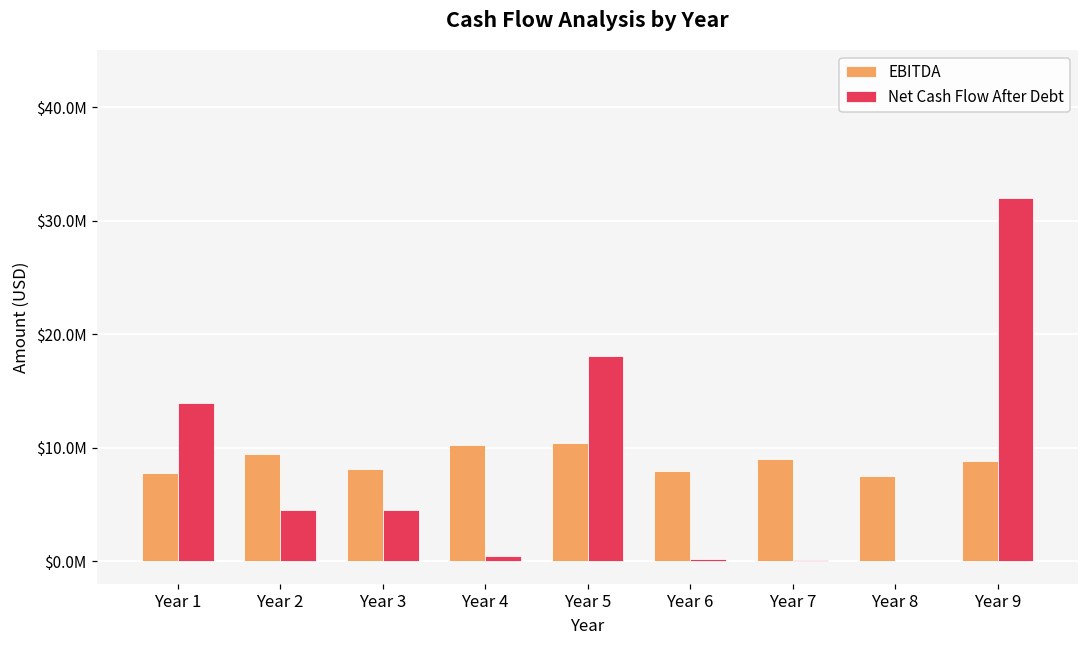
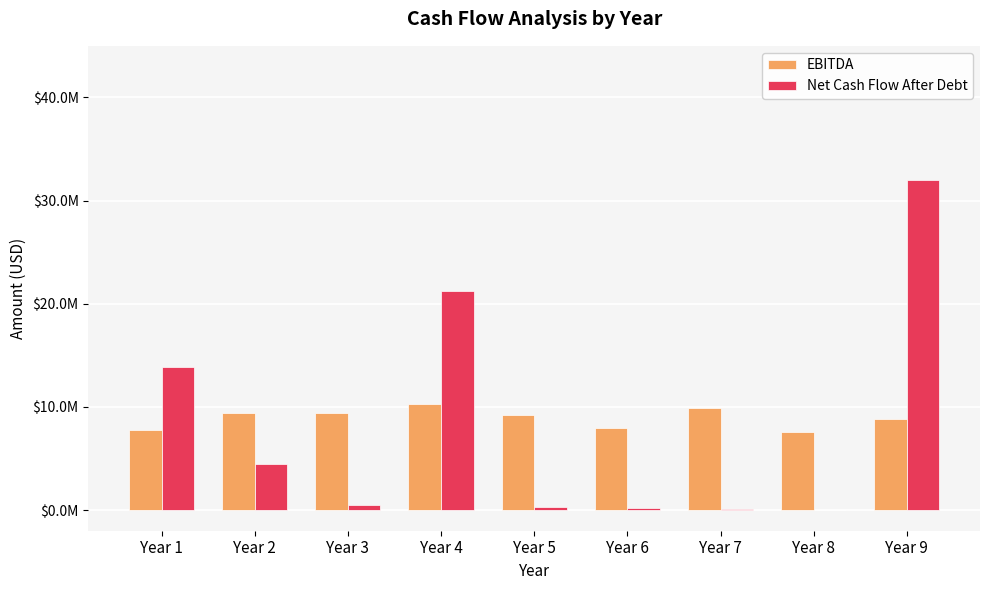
  {
    "EBITDA": {
      "Year 1": "$7800000",
      "Year 2": "$9400000",
-     "Year 3": "$8100000",
+     "Year 3": "$9400000",
      "Year 4": "$10300000",
-     "Year 5": "$10500000",
+     "Year 5": "$9200000",
      "Year 6": "$8000000",
-     "Year 7": "$9000000",
+     "Year 7": "$9800000",
      "Year 8": "$7500000",
      "Year 9": "$8800000"
    },
    "Net Cash Flow After Debt": {
      "Year 1": "$13900000",
      "Year 2": "$4500000",
-     "Year 3": "$4500000",
-     "Year 4": "$400000",
-     "Year 5": "$18100000",
+     "Year 3": "$500000",
+     "Year 4": "$21200000",
+     "Year 5": "$300000",
      "Year 8": "$0",
      "Year 9": "$32000000"
    }
  }
